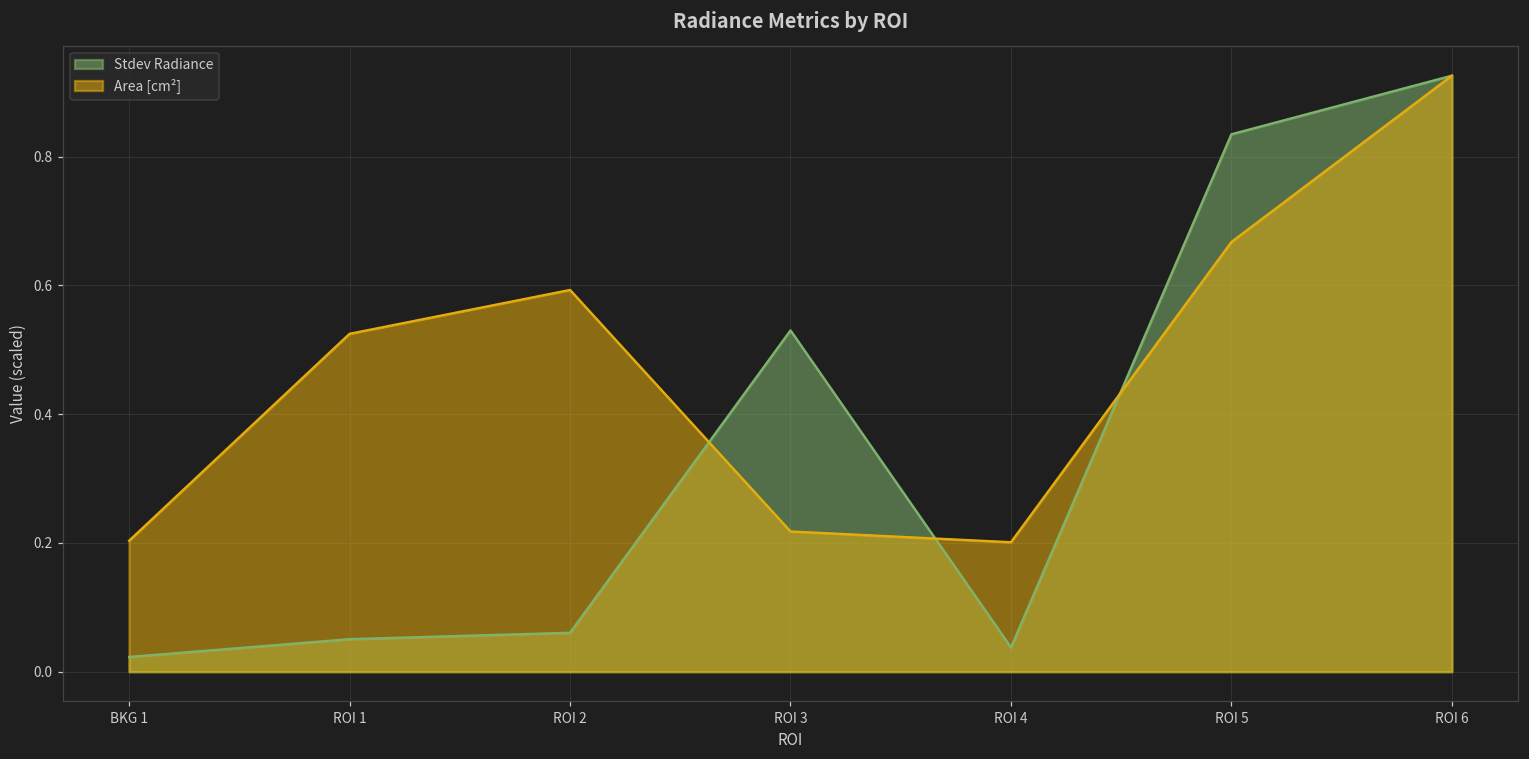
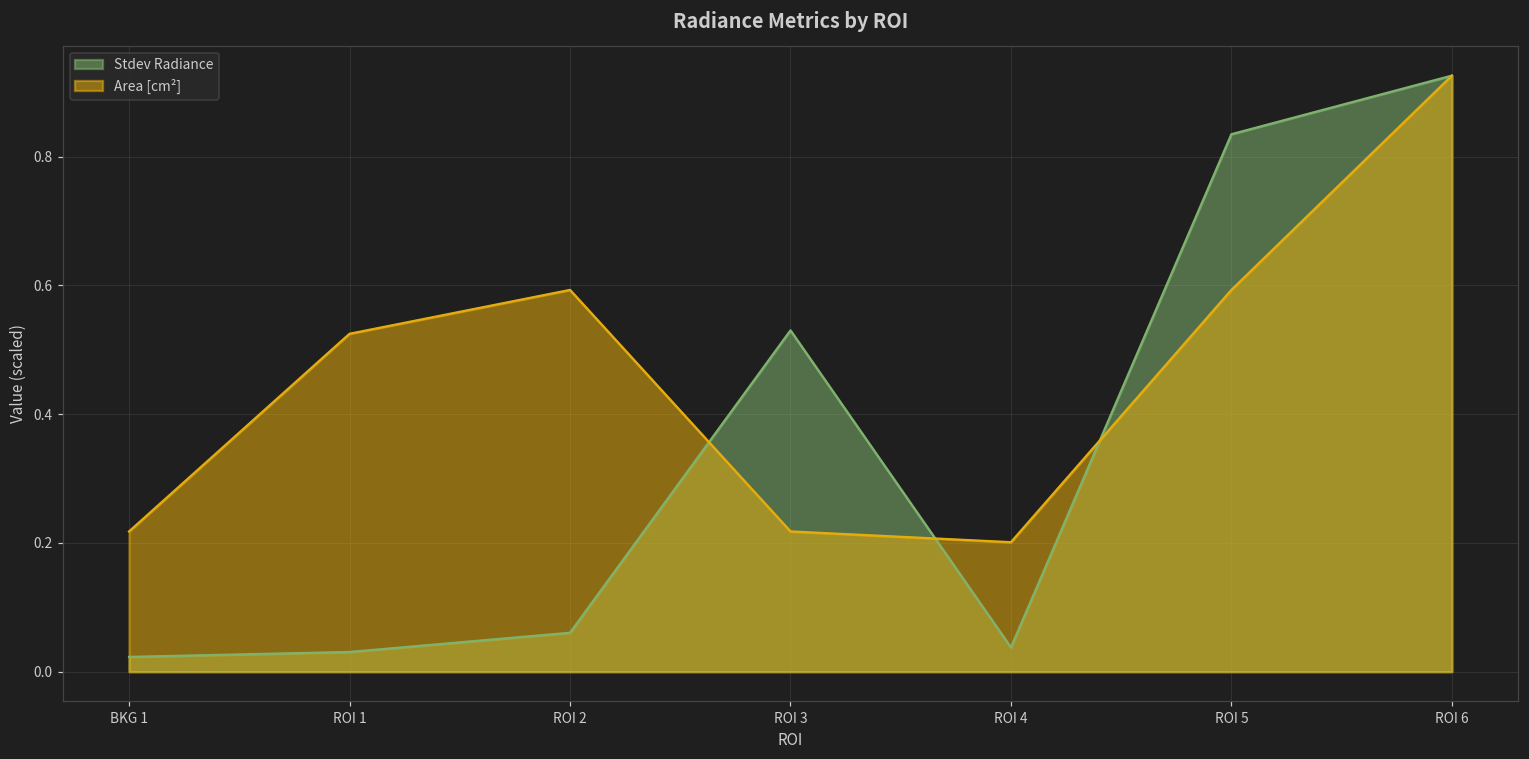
  {
    "Stdev Radiance": {
      "BKG 1": 0.02,
-     "ROI 1": 0.05,
+     "ROI 1": 0.03,
      "ROI 2": 0.06,
      "ROI 3": 0.53,
      "ROI 4": 0.04,
      "ROI 5": 0.83
    },
    "Area [cm²]": {
-     "BKG 1": 0.20,
+     "BKG 1": 0.22,
      "ROI 1": 0.52,
      "ROI 2": 0.59,
      "ROI 3": 0.22,
      "ROI 4": 0.20,
-     "ROI 5": 0.67
+     "ROI 5": 0.59
    }
  }
